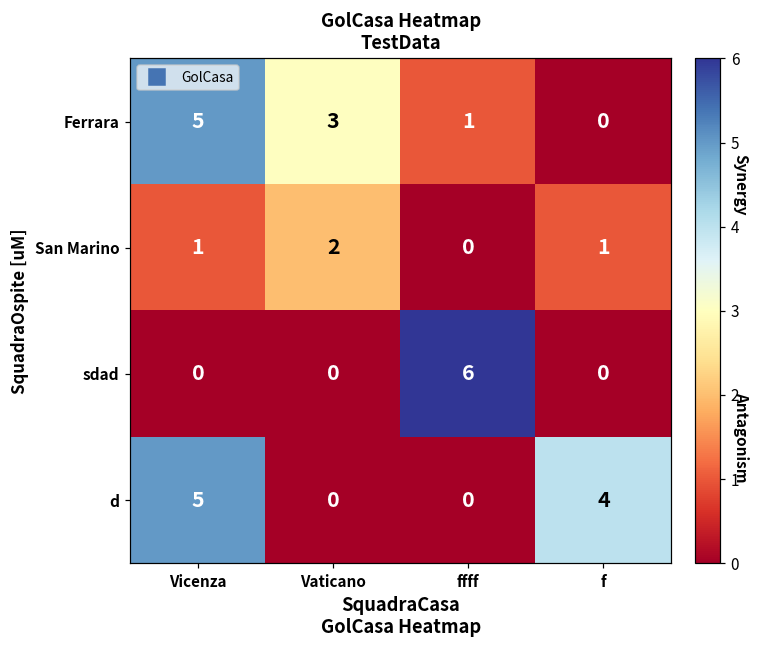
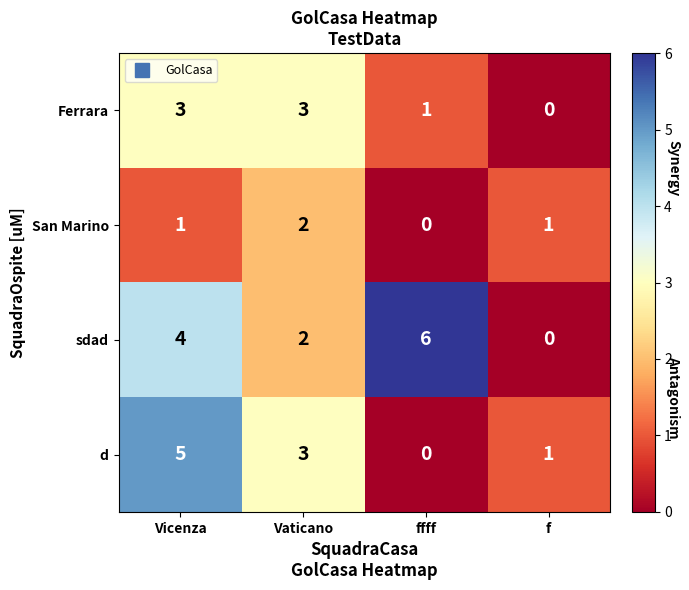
  {
    "Ferrara": {
-     "Vicenza": 5,
+     "Vicenza": 3,
      "Vaticano": 3,
      "ffff": 1,
      "f": 0
    },
    "San Marino": {
      "Vicenza": 1,
      "Vaticano": 2,
      "ffff": 0,
      "f": 1
    },
    "sdad": {
-     "Vicenza": 0,
-     "Vaticano": 0,
+     "Vicenza": 4,
+     "Vaticano": 2,
      "ffff": 6,
      "f": 0
    },
    "d": {
      "Vicenza": 5,
-     "Vaticano": 0,
+     "Vaticano": 3,
      "ffff": 0,
-     "f": 4
+     "f": 1
    }
  }
